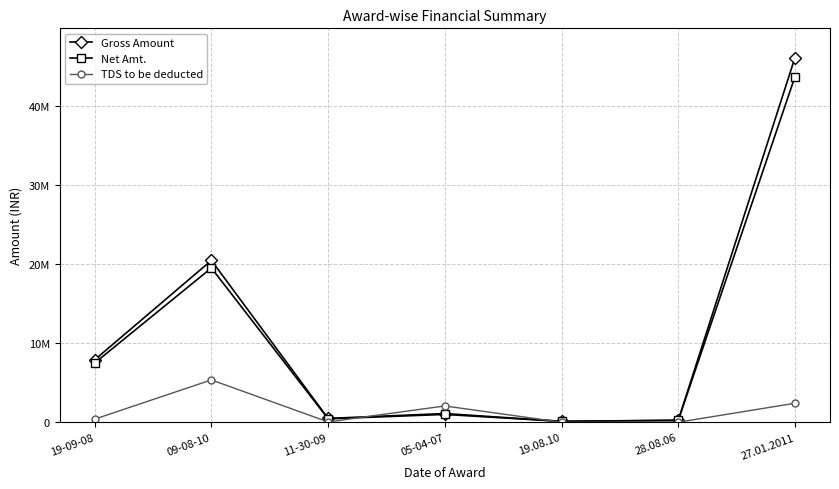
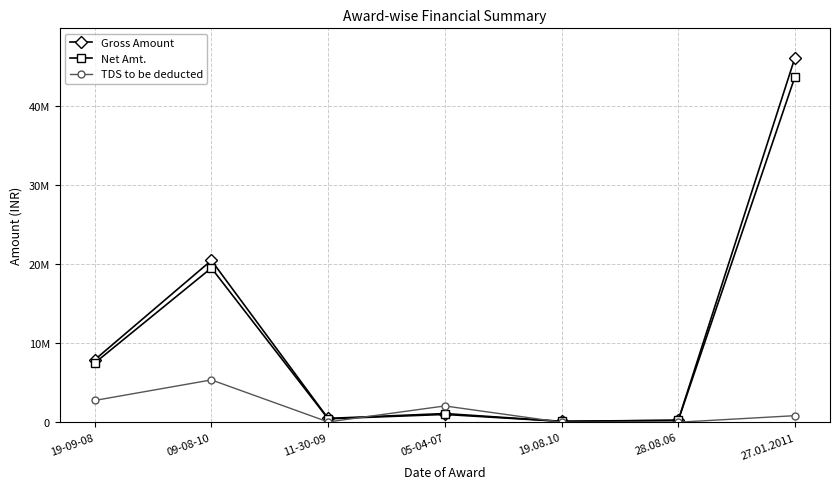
  {
    "TDS to be deducted": {
-     "19-09-08": 0,
+     "19-09-08": 3000000,
      "09-08-10": 5000000,
      "11-30-09": 0,
      "05-04-07": 2000000,
-     "27.01.2011": 2000000
+     "27.01.2011": 1000000
    }
  }
